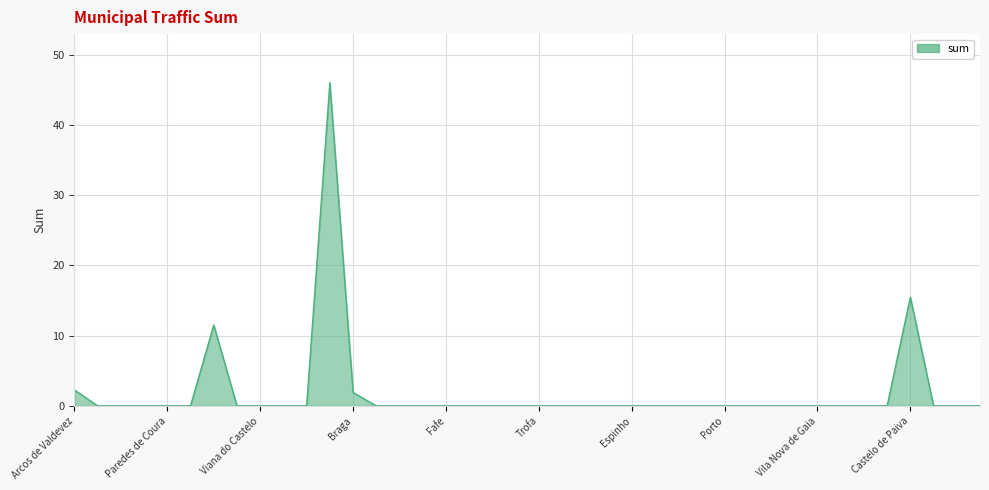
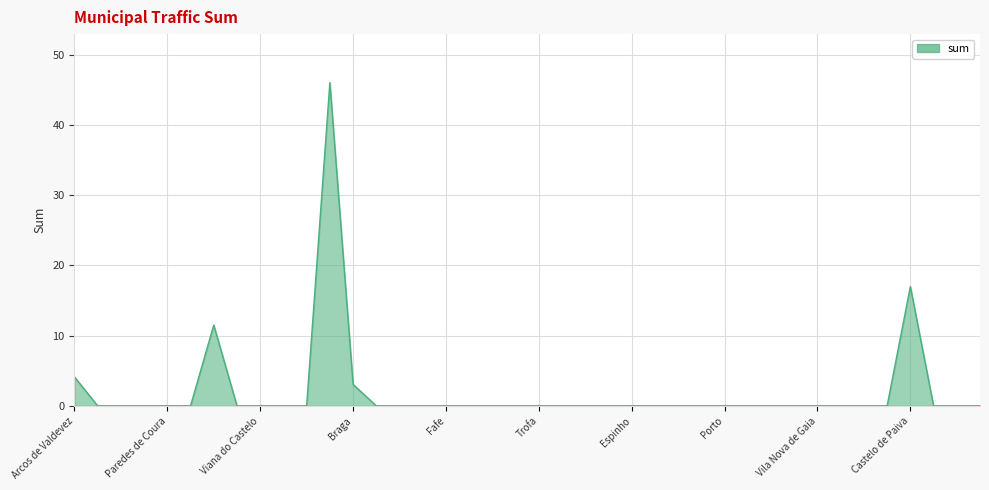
  {
-   "Arcos de Valdevez": 2,
+   "Arcos de Valdevez": 4,
    "Paredes de Coura": 0,
    "Viana do Castelo": 0,
-   "Braga": 2,
+   "Braga": 3,
    "Fafe": 0,
    "Trofa": 0,
    "Espinho": 0,
    "Porto": 0,
    "Vila Nova de Gaia": 0,
-   "Castelo de Paiva": 15
+   "Castelo de Paiva": 17
  }
